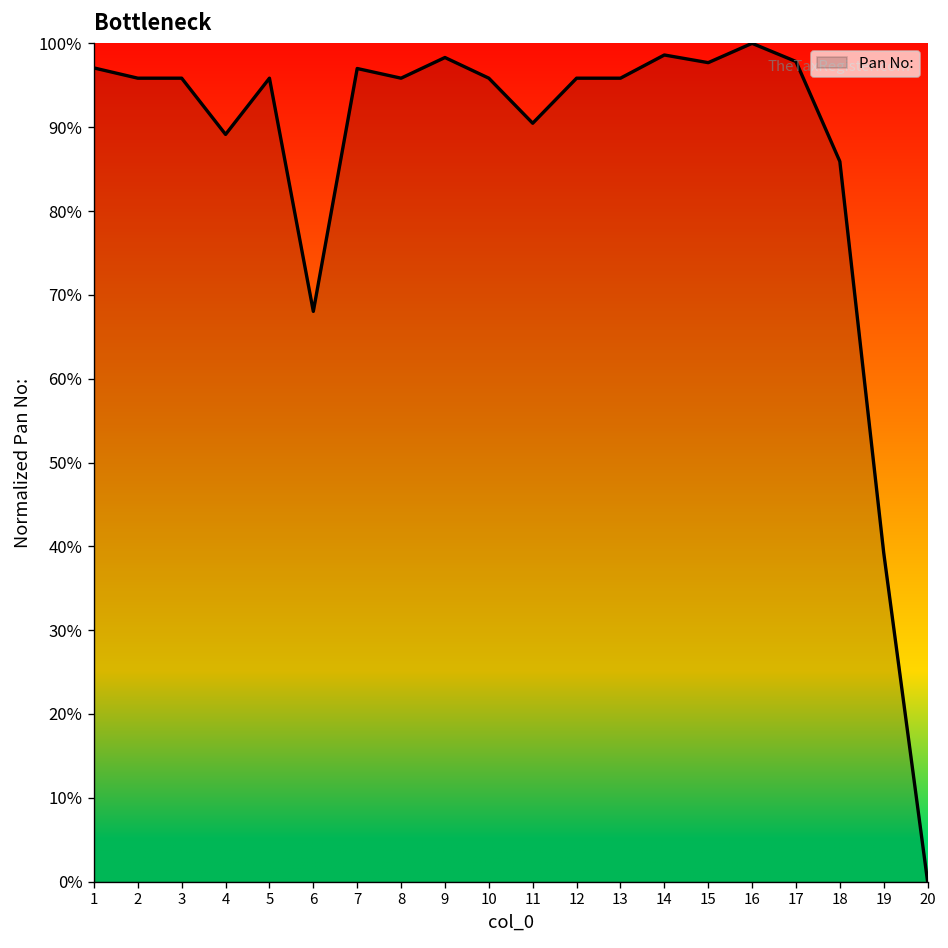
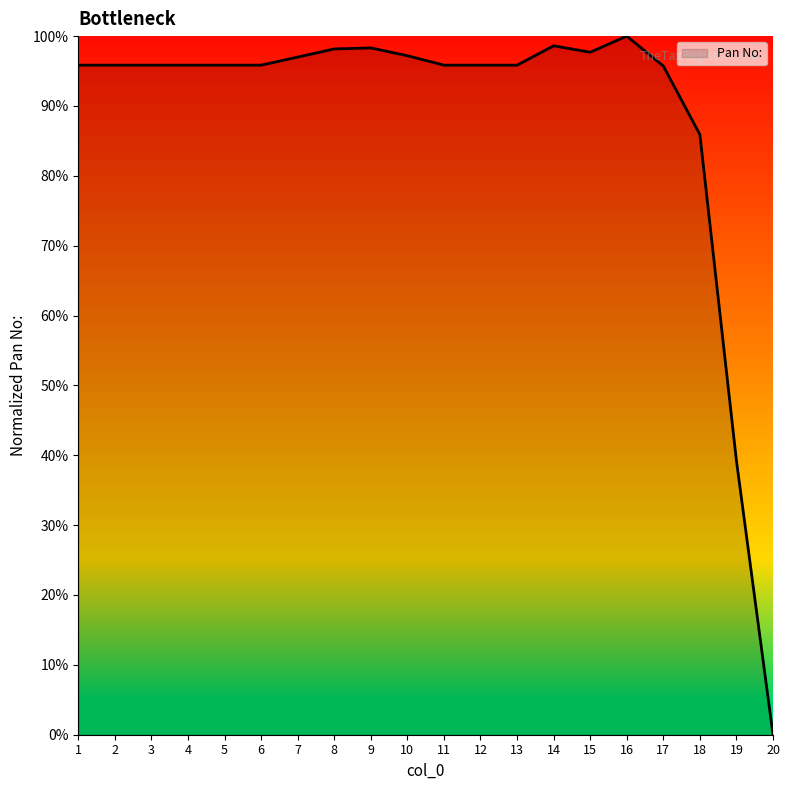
  {
-   "1": "97%",
+   "1": "96%",
    "2": "96%",
    "3": "96%",
-   "4": "89%",
+   "4": "96%",
    "5": "96%",
-   "6": "68%",
+   "6": "96%",
    "7": "97%",
-   "8": "96%",
+   "8": "98%",
    "9": "98%",
-   "10": "96%",
-   "11": "90%",
+   "10": "97%",
+   "11": "96%",
    "12": "96%",
    "13": "96%",
    "14": "99%",
    "15": "98%",
    "16": "100%",
-   "17": "98%",
+   "17": "96%",
    "18": "86%",
    "19": "39%",
    "20": "0%"
  }
